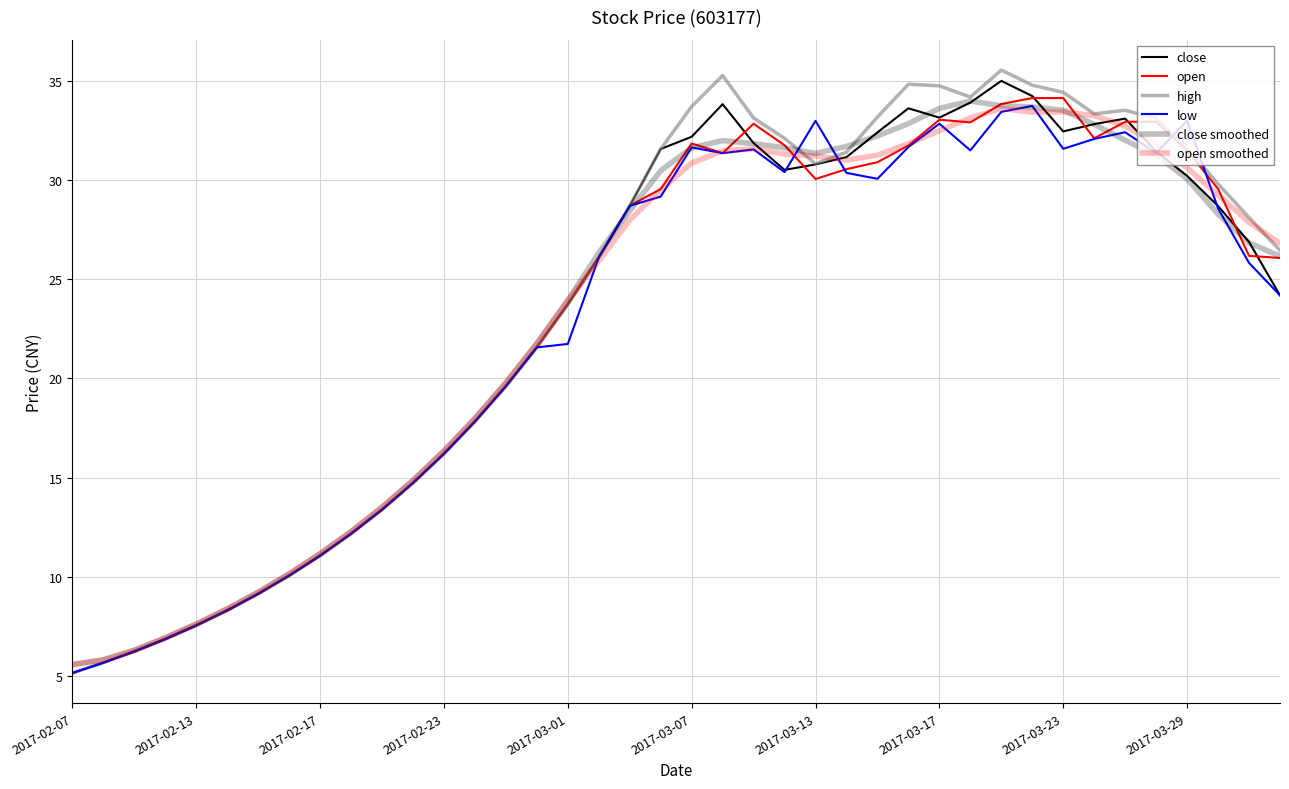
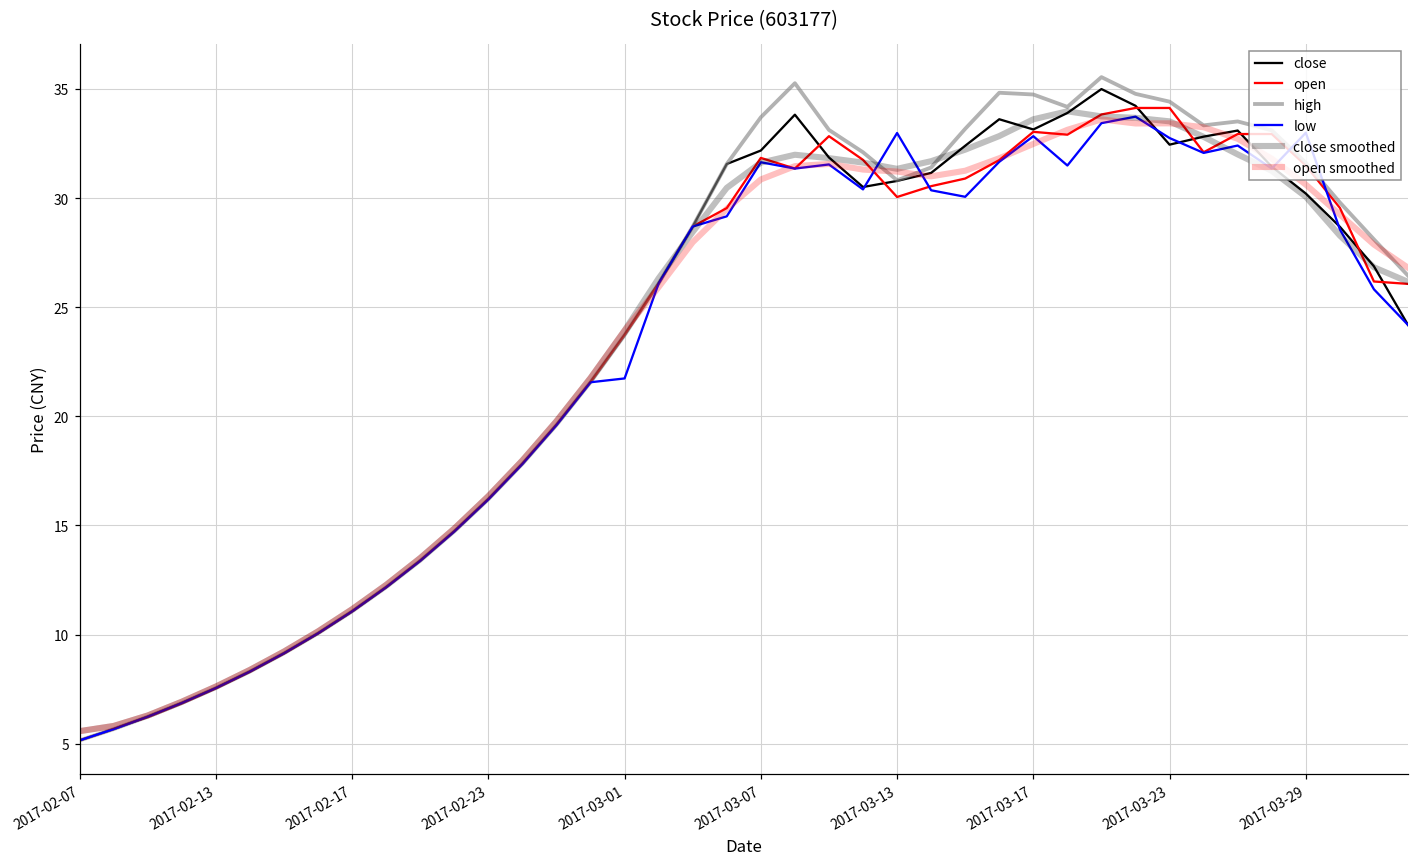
  {
    "low": {
      "2017-03-01": 21.7,
      "2017-03-13": 33.0,
      "2017-03-17": 32.8,
-     "2017-03-23": 31.6
+     "2017-03-23": 32.7
    }
  }
